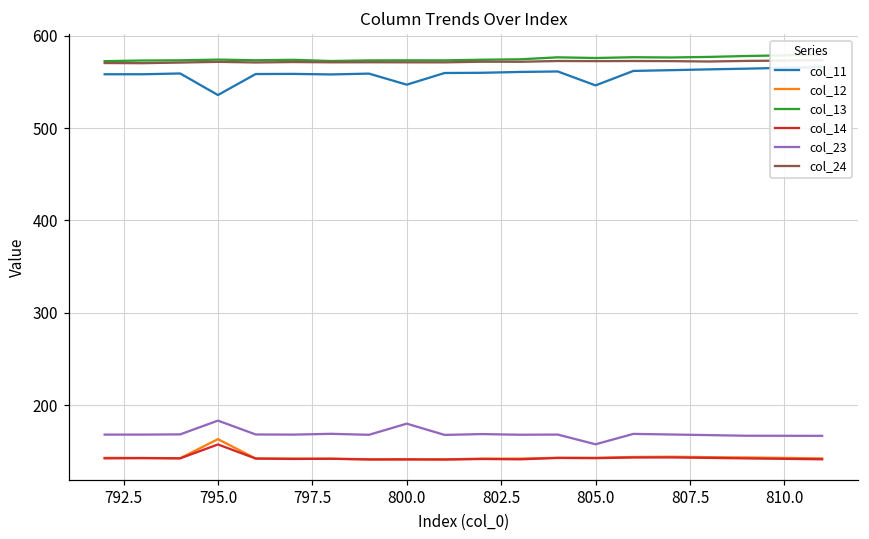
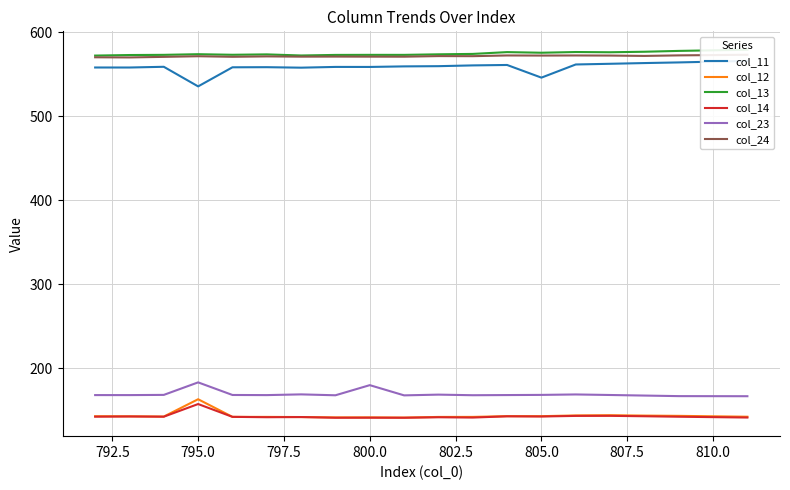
  {
    "col_11": {
      "795.0": 540,
-     "800.0": 550,
+     "800.0": 560,
      "805.0": 550
    },
    "col_12": {
      "795.0": 160
    },
    "col_13": {
      "805.0": 580
    },
    "col_14": {
      "795.0": 160
    },
    "col_23": {
      "795.0": 180,
      "800.0": 180,
-     "805.0": 160
+     "805.0": 170
    },
    "col_24": {
      "805.0": 570
    }
  }
